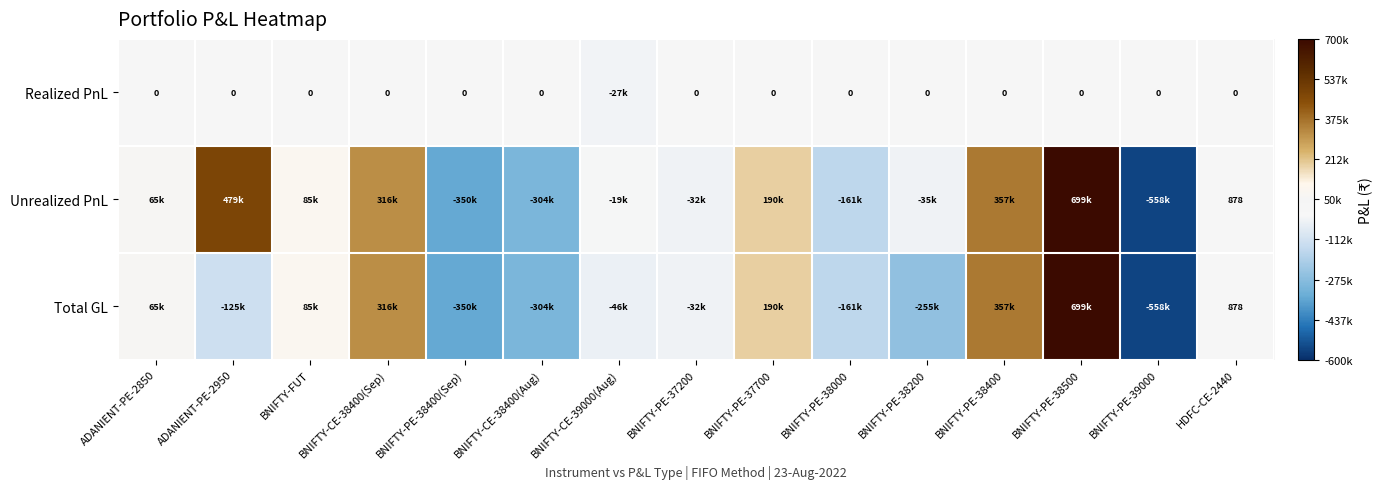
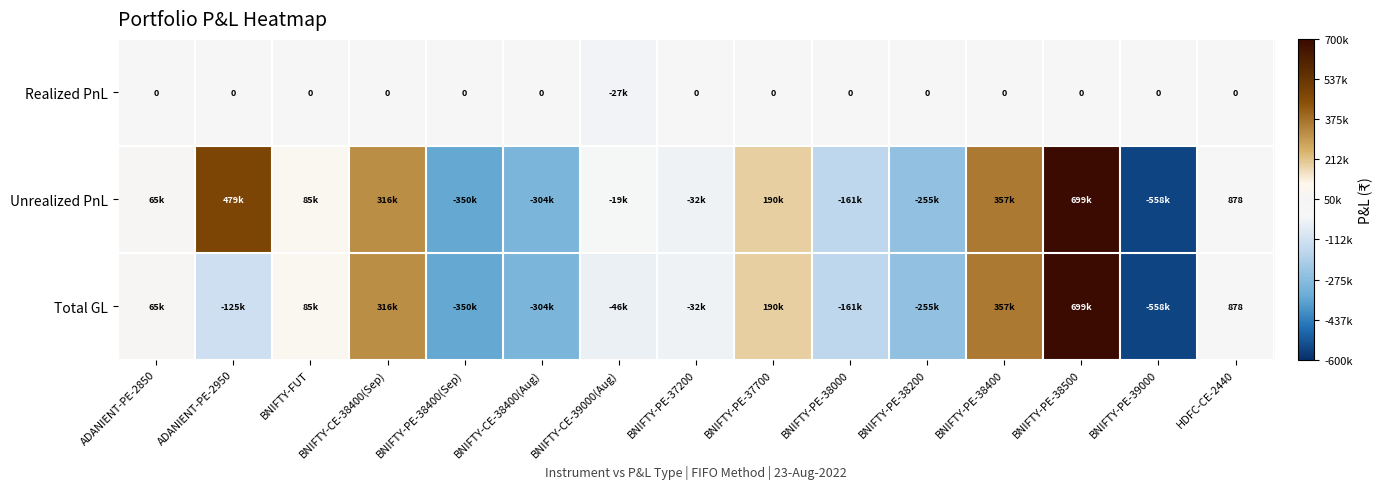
  {
    "Realized PnL": {
      "ADANIENT-PE-2850": "0",
      "ADANIENT-PE-2950": "0",
      "BNIFTY-FUT": "0",
      "BNIFTY-CE-38400(Sep)": "0",
      "BNIFTY-PE-38400(Sep)": "0",
      "BNIFTY-CE-38400(Aug)": "0",
      "BNIFTY-CE-39000(Aug)": "-27k",
      "BNIFTY-PE-37200": "0",
      "BNIFTY-PE-37700": "0",
      "BNIFTY-PE-38000": "0",
      "BNIFTY-PE-38200": "0",
      "BNIFTY-PE-38400": "0",
      "BNIFTY-PE-38500": "0",
      "BNIFTY-PE-39000": "0",
      "HDFC-CE-2440": "0"
    },
    "Unrealized PnL": {
      "ADANIENT-PE-2850": "65k",
      "ADANIENT-PE-2950": "479k",
      "BNIFTY-FUT": "85k",
      "BNIFTY-CE-38400(Sep)": "316k",
      "BNIFTY-PE-38400(Sep)": "-350k",
      "BNIFTY-CE-38400(Aug)": "-304k",
      "BNIFTY-CE-39000(Aug)": "-19k",
      "BNIFTY-PE-37200": "-32k",
      "BNIFTY-PE-37700": "190k",
      "BNIFTY-PE-38000": "-161k",
-     "BNIFTY-PE-38200": "-35k",
+     "BNIFTY-PE-38200": "-255k",
      "BNIFTY-PE-38400": "357k",
      "BNIFTY-PE-38500": "699k",
      "BNIFTY-PE-39000": "-558k",
      "HDFC-CE-2440": "878"
    },
    "Total GL": {
      "ADANIENT-PE-2850": "65k",
      "ADANIENT-PE-2950": "-125k",
      "BNIFTY-FUT": "85k",
      "BNIFTY-CE-38400(Sep)": "316k",
      "BNIFTY-PE-38400(Sep)": "-350k",
      "BNIFTY-CE-38400(Aug)": "-304k",
      "BNIFTY-CE-39000(Aug)": "-46k",
      "BNIFTY-PE-37200": "-32k",
      "BNIFTY-PE-37700": "190k",
      "BNIFTY-PE-38000": "-161k",
      "BNIFTY-PE-38200": "-255k",
      "BNIFTY-PE-38400": "357k",
      "BNIFTY-PE-38500": "699k",
      "BNIFTY-PE-39000": "-558k",
      "HDFC-CE-2440": "878"
    }
  }
